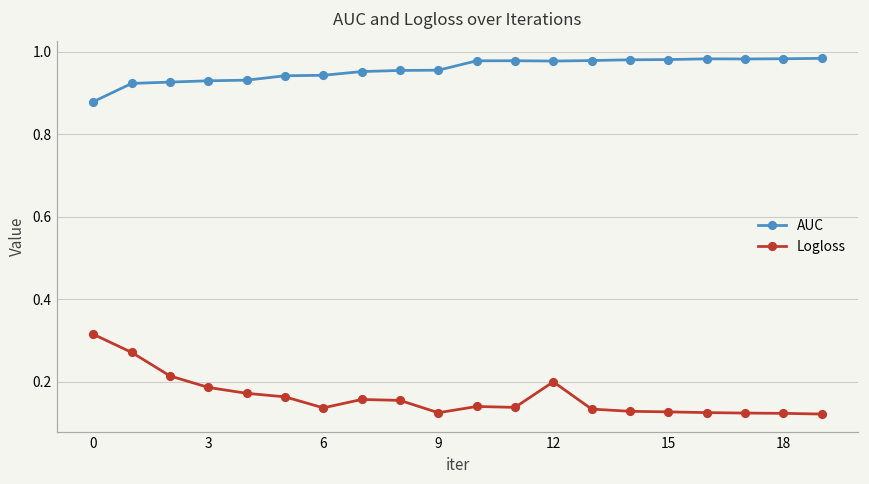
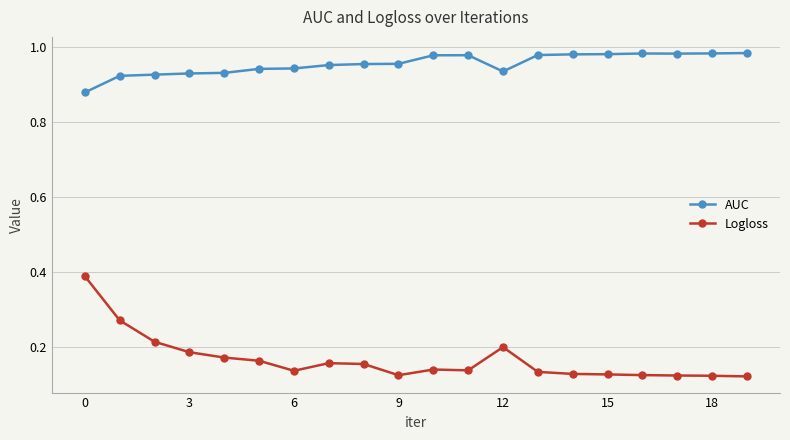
  {
    "AUC": {
      "0": 0.88,
      "3": 0.93,
      "6": 0.94,
      "9": 0.95,
-     "12": 0.98,
+     "12": 0.93,
      "15": 0.98,
      "18": 0.98
    },
    "Logloss": {
-     "0": 0.32,
+     "0": 0.39,
      "3": 0.19,
      "6": 0.14,
      "9": 0.13,
      "12": 0.20,
      "15": 0.13,
      "18": 0.12
    }
  }
